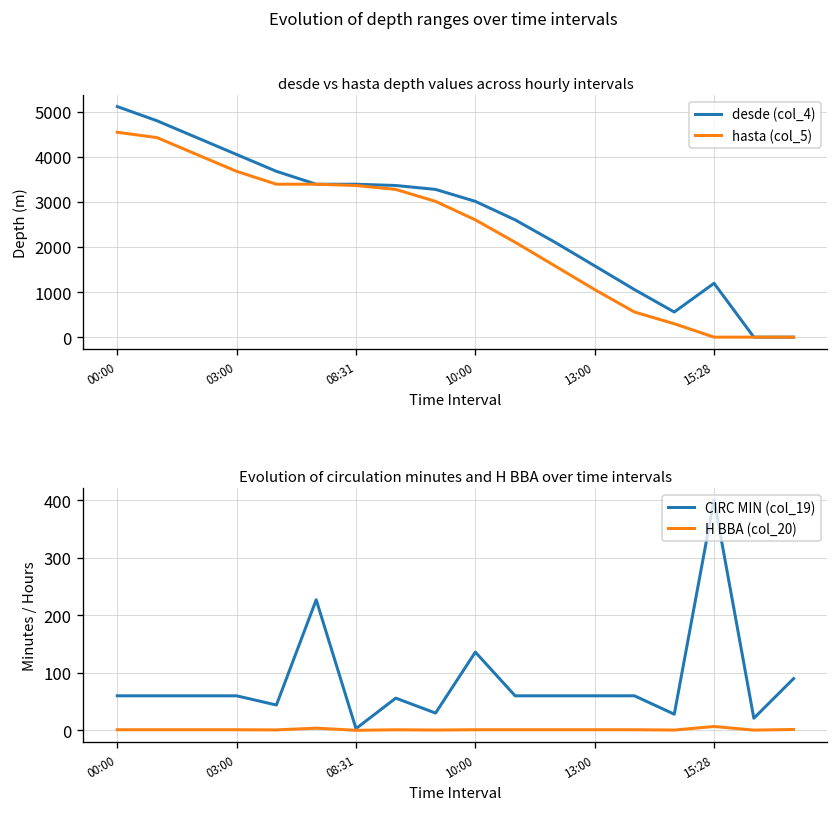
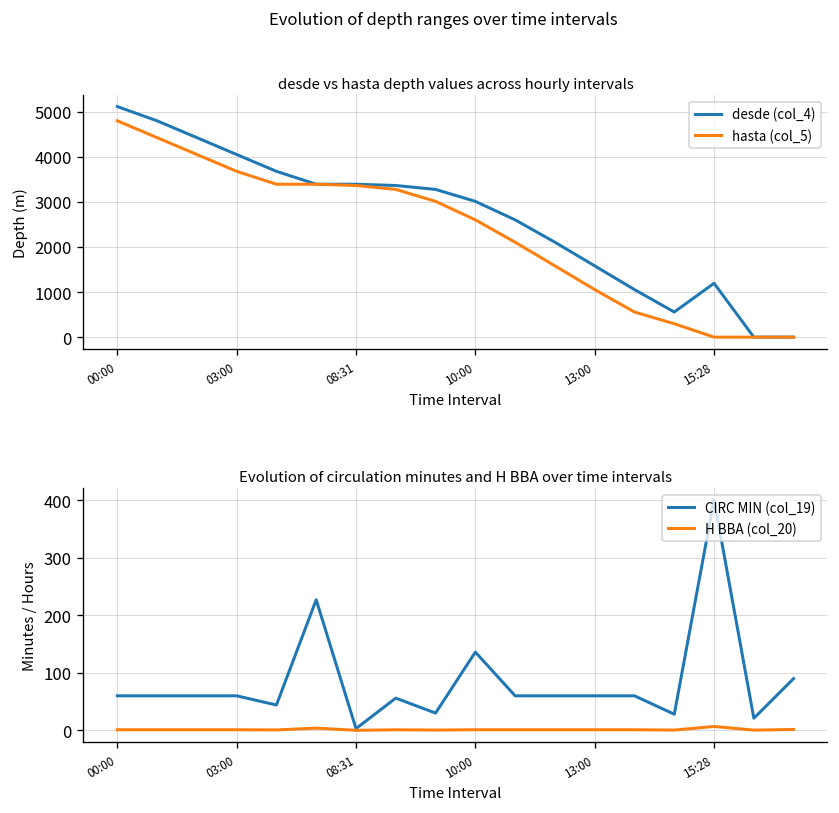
  {
    "desde vs hasta depth values across hourly intervals": {
      "desde (col_4)": {
        "00:00": 5100,
        "03:00": 4000,
        "10:00": 3000,
        "13:00": 1600,
        "15:28": 1200
      },
      "hasta (col_5)": {
-       "00:00": 4500,
+       "00:00": 4800,
        "03:00": 3700,
        "10:00": 2600,
        "13:00": 1100,
        "15:28": 0
      }
    },
    "Evolution of circulation minutes and H BBA over time intervals": {
      "CIRC MIN (col_19)": {
        "00:00": 60,
        "03:00": 60,
        "10:00": 140,
        "13:00": 60
      },
      "H BBA (col_20)": {
        "00:00": 0,
        "03:00": 0,
        "10:00": 0,
        "13:00": 0,
        "15:28": 10
      }
    }
  }
